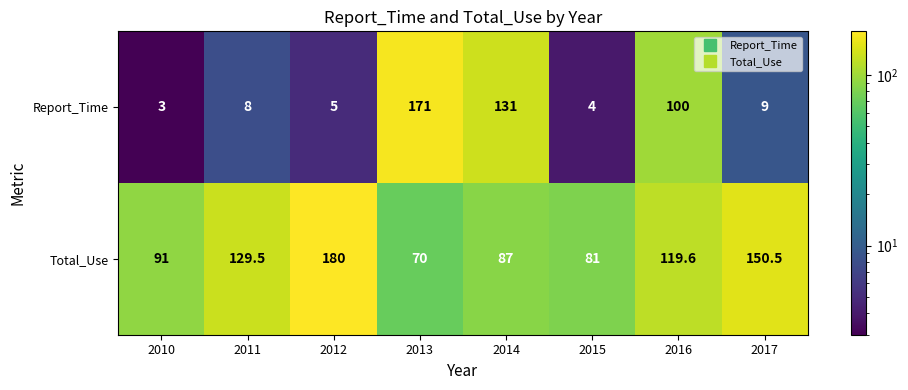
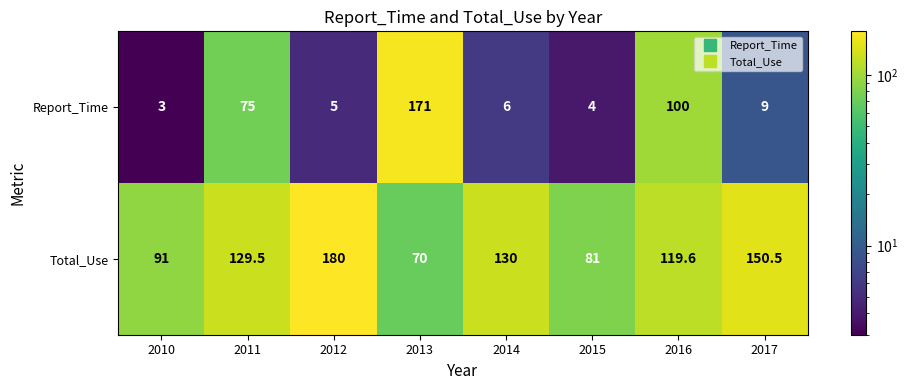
  {
    "Report_Time": {
      "2010": 3,
-     "2011": 8,
+     "2011": 75,
      "2012": 5,
      "2013": 171,
-     "2014": 131,
+     "2014": 6,
      "2015": 4,
      "2016": 100,
      "2017": 9
    },
    "Total_Use": {
      "2010": 91,
      "2011": 129.5,
      "2012": 180,
      "2013": 70,
-     "2014": 87,
+     "2014": 130,
      "2015": 81,
      "2016": 119.6,
      "2017": 150.5
    }
  }
